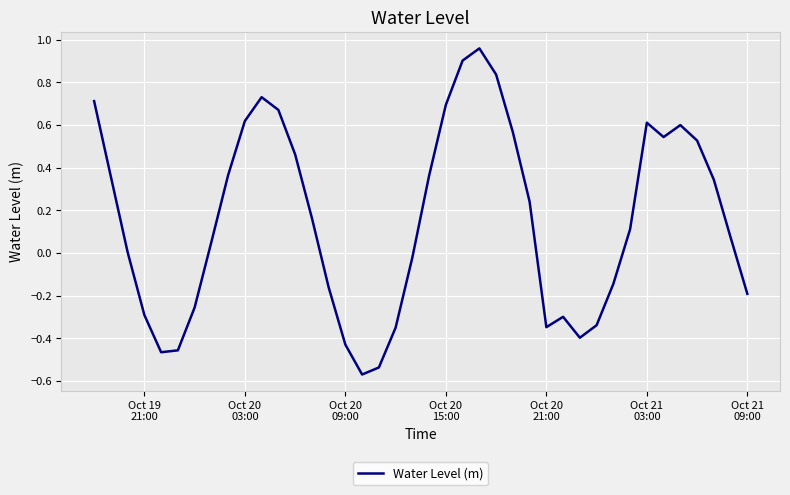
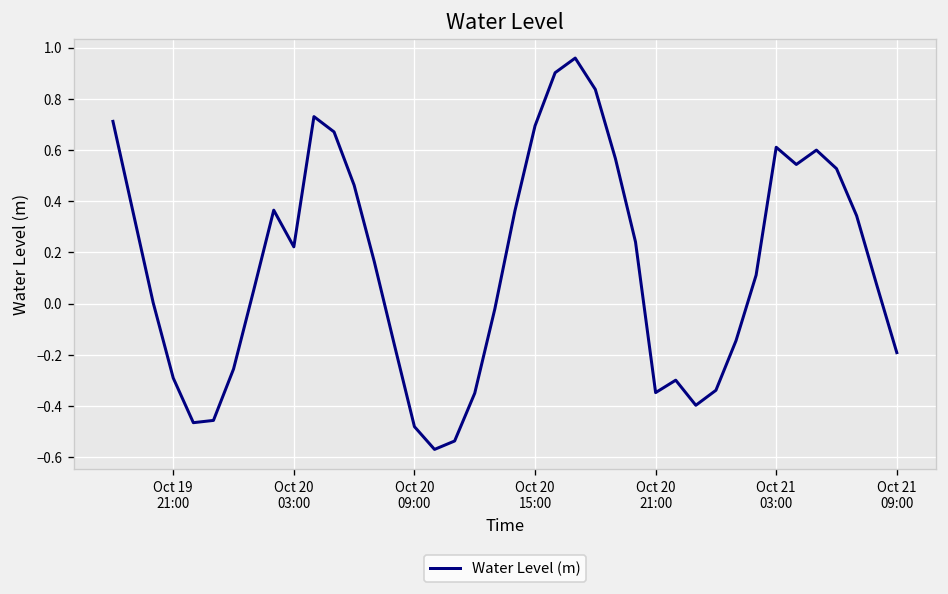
  {
    "Oct 19 21:00": -0.29,
-   "Oct 20 03:00": 0.62,
-   "Oct 20 09:00": -0.43,
+   "Oct 20 03:00": 0.22,
+   "Oct 20 09:00": -0.48,
    "Oct 20 15:00": 0.69,
    "Oct 20 21:00": -0.35,
    "Oct 21 03:00": 0.61,
    "Oct 21 09:00": -0.19
  }
